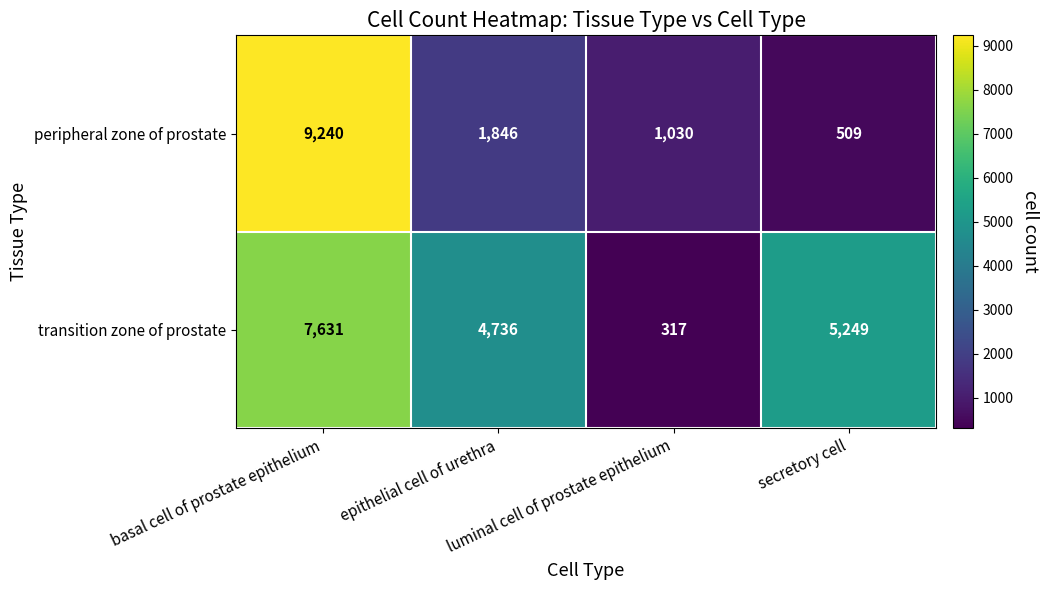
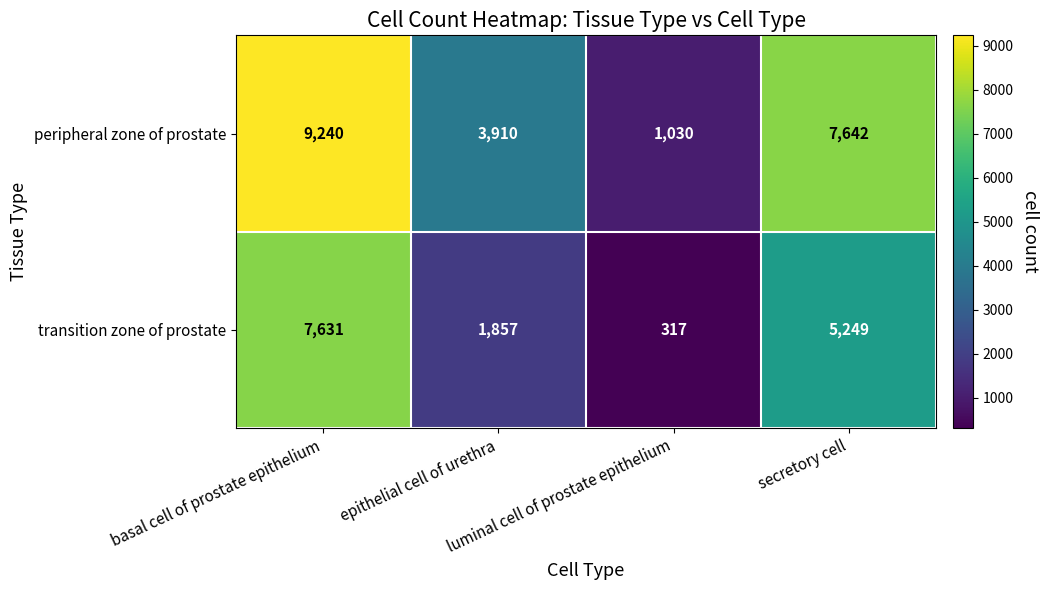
  {
    "peripheral zone of prostate": {
      "basal cell of prostate epithelium": "9,240",
-     "epithelial cell of urethra": "1,846",
+     "epithelial cell of urethra": "3,910",
      "luminal cell of prostate epithelium": "1,030",
-     "secretory cell": "509"
+     "secretory cell": "7,642"
    },
    "transition zone of prostate": {
      "basal cell of prostate epithelium": "7,631",
-     "epithelial cell of urethra": "4,736",
+     "epithelial cell of urethra": "1,857",
      "luminal cell of prostate epithelium": "317",
      "secretory cell": "5,249"
    }
  }
